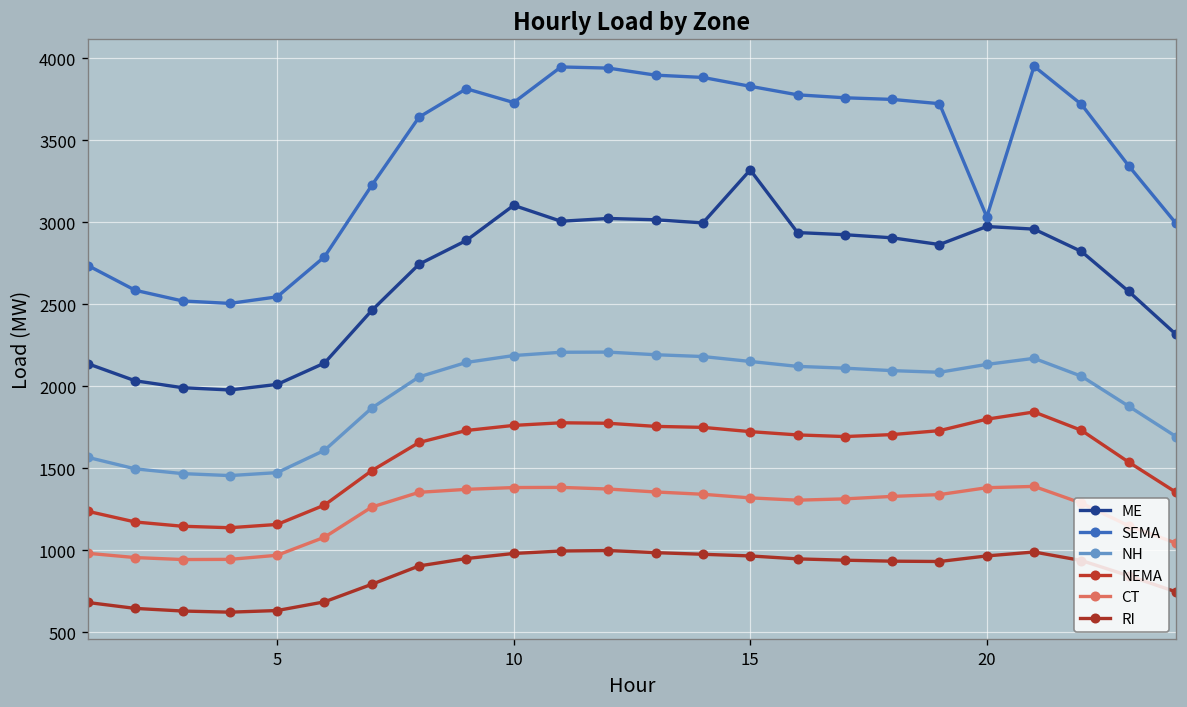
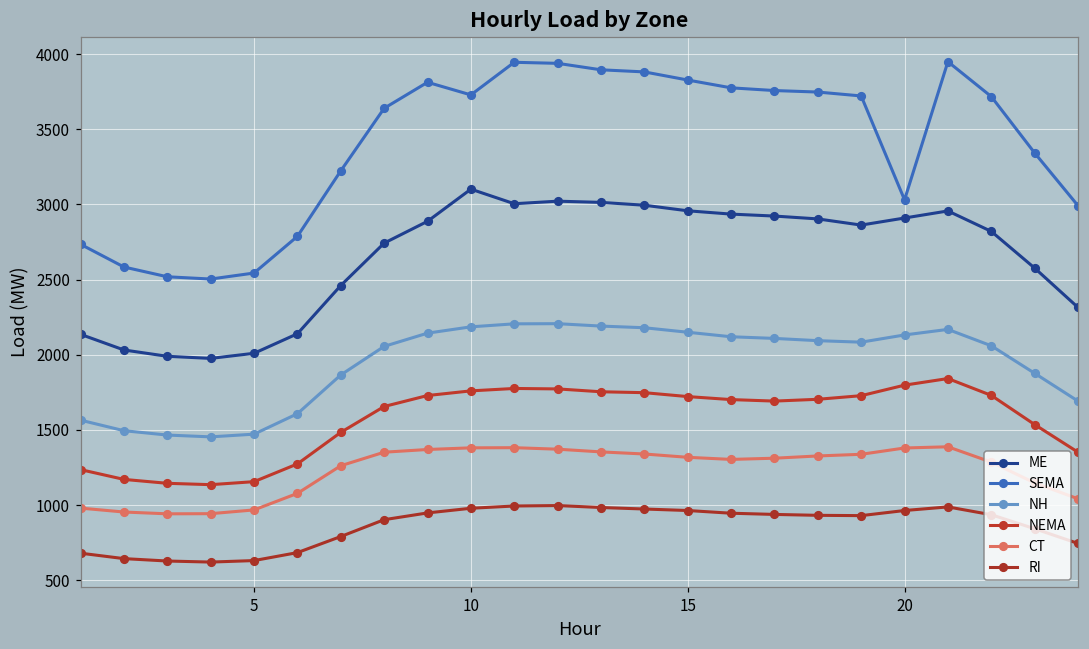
  {
    "ME": {
      "5": 2010,
      "10": 3100,
-     "15": 3320,
-     "20": 2970
+     "15": 2960,
+     "20": 2910
    },
    "SEMA": {
      "5": 2540,
      "10": 3730,
      "15": 3830,
      "20": 3030
    },
    "NH": {
      "5": 1470,
      "10": 2190,
      "15": 2150,
      "20": 2130
    },
    "CT": {
      "5": 970,
      "10": 1380,
      "15": 1320,
      "20": 1380
    }
  }
